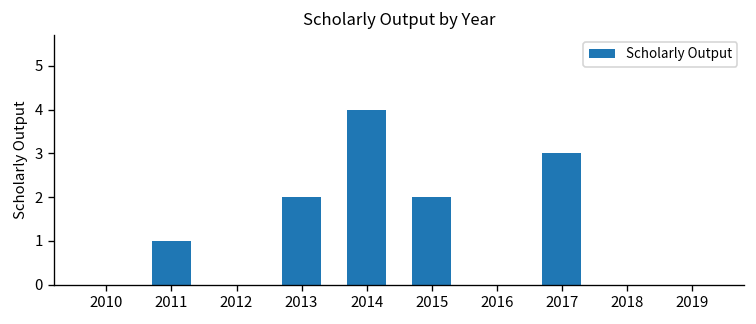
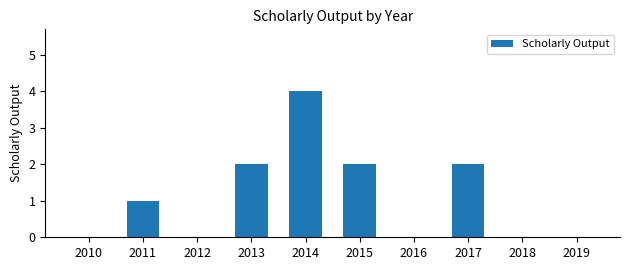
  {
    "2010": 0,
    "2011": 1,
    "2012": 0,
    "2013": 2,
    "2014": 4,
    "2015": 2,
    "2016": 0,
-   "2017": 3,
+   "2017": 2,
    "2018": 0,
    "2019": 0
  }
